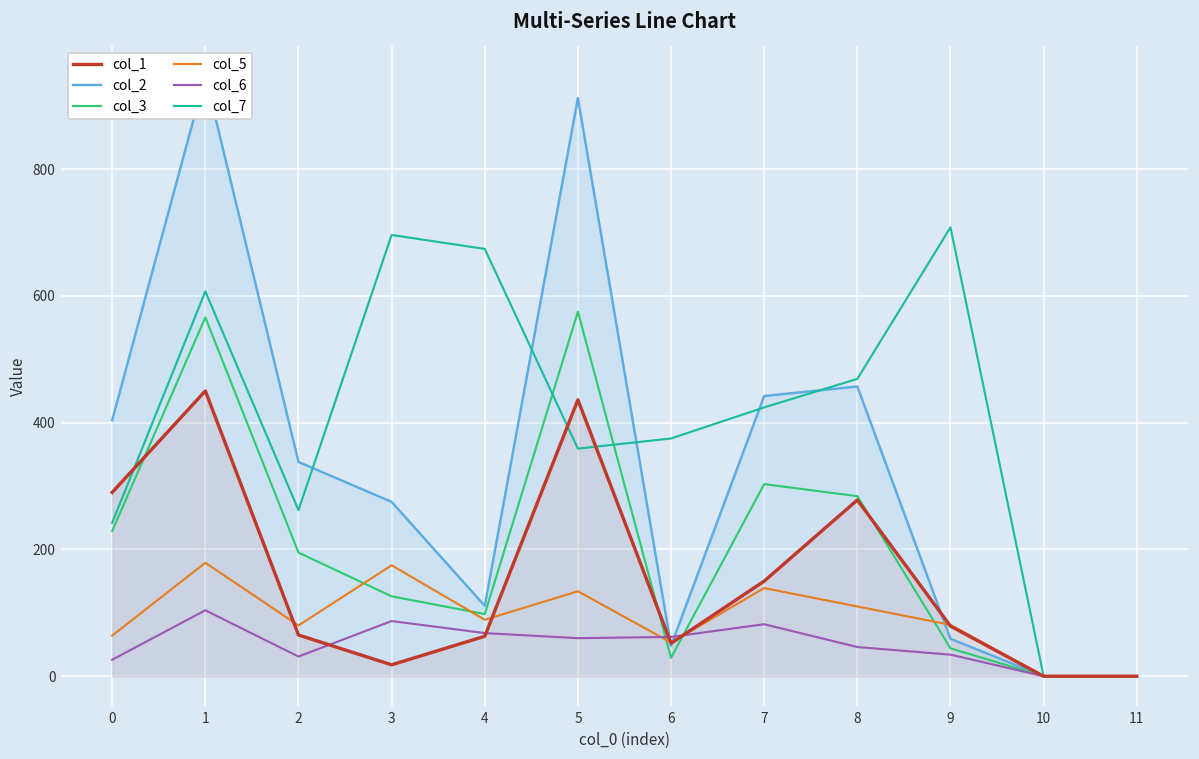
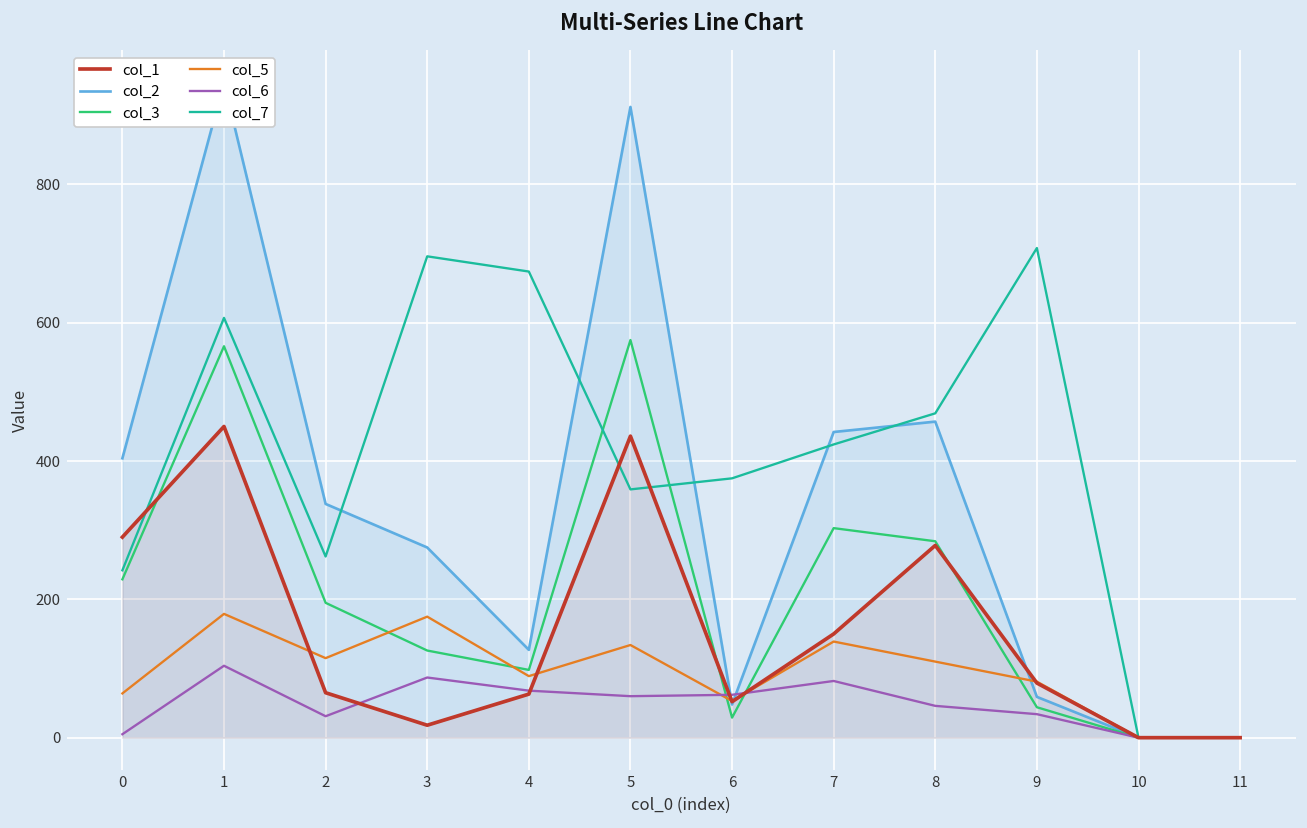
  {
    "col_1": {
      "0": 290,
      "1": 450,
      "2": 70,
      "3": 20,
      "4": 60,
      "5": 440,
      "7": 150,
      "8": 280
    },
    "col_2": {
      "0": 400,
      "2": 340,
      "3": 280,
-     "4": 110,
+     "4": 130,
      "5": 910,
      "7": 440,
      "8": 460,
      "9": 60
    },
    "col_5": {
      "0": 60,
      "1": 180,
-     "2": 80,
+     "2": 120,
      "3": 180,
      "4": 90,
      "5": 130,
      "7": 140,
      "8": 110
    },
    "col_6": {
-     "0": 30,
+     "0": 10,
      "1": 100,
      "2": 30,
      "3": 90,
      "4": 70,
      "5": 60,
      "6": 60,
      "7": 80,
      "8": 50,
      "9": 30
    }
  }
